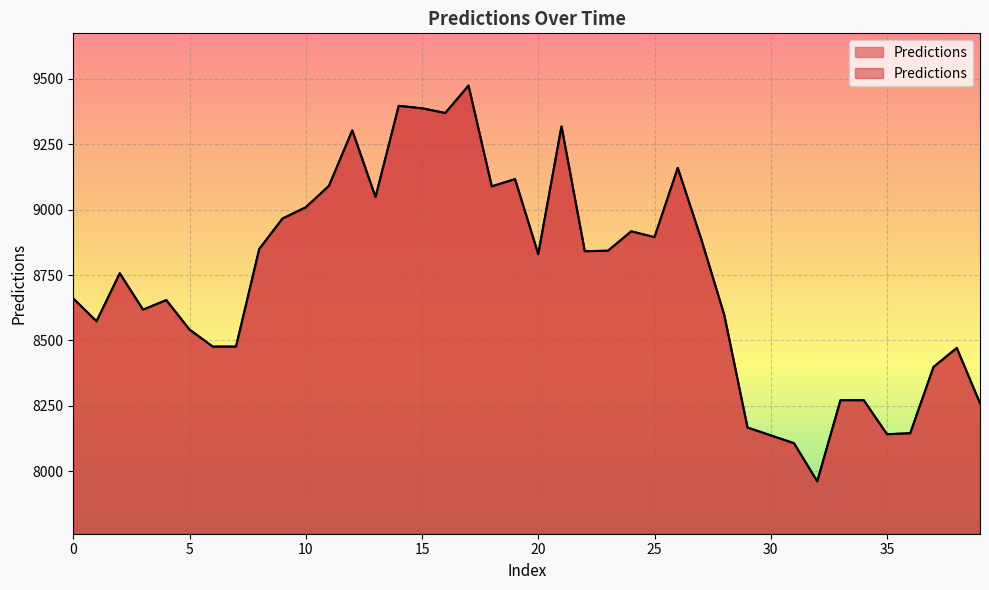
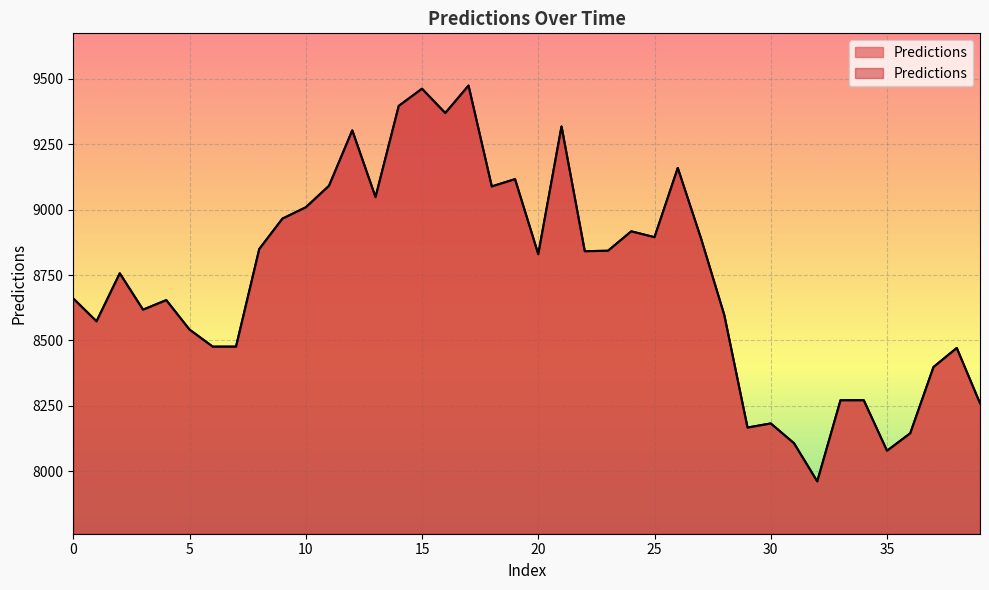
  {
    "0": 8660,
    "5": 8540,
    "10": 9010,
-   "15": 9390,
+   "15": 9460,
    "20": 8830,
    "25": 8890,
-   "30": 8140,
-   "35": 8140
+   "30": 8180,
+   "35": 8080
  }
